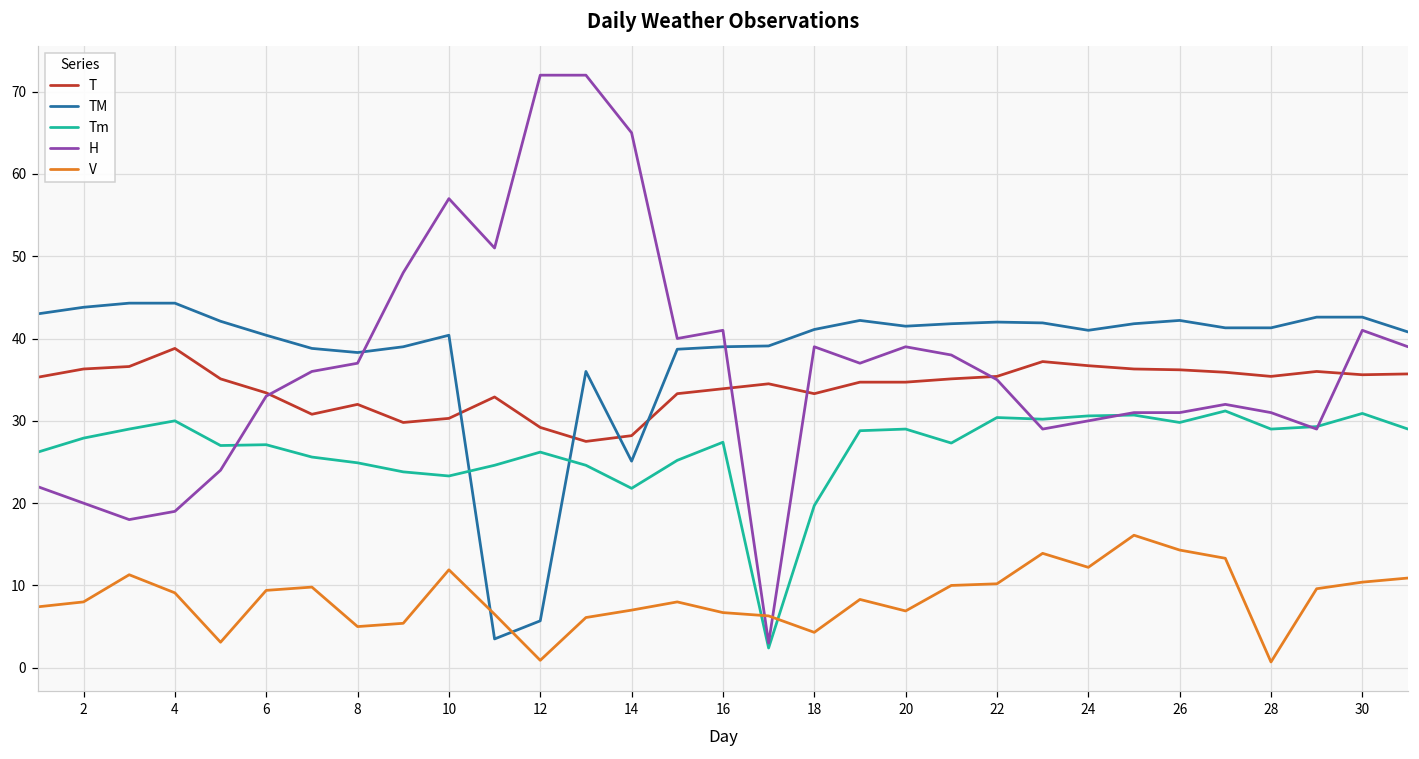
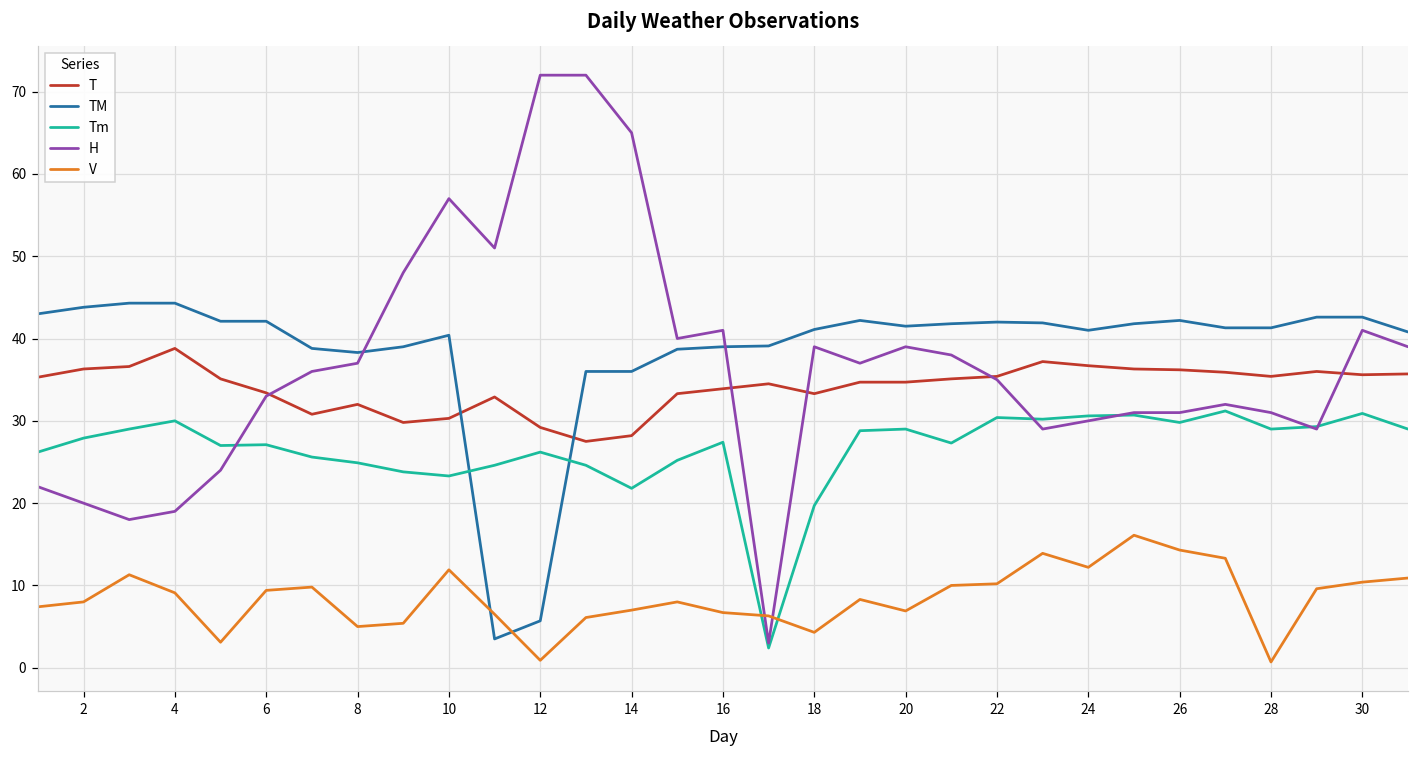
  {
    "T": {
      "2": 36,
      "4": 39,
      "6": 33,
      "8": 32,
      "10": 30,
      "12": 29,
      "14": 28,
      "16": 34,
      "18": 33,
      "20": 35,
      "22": 35,
      "24": 37,
      "26": 36,
      "28": 35,
      "30": 36
    },
    "TM": {
      "2": 44,
      "4": 44,
-     "6": 40,
+     "6": 42,
      "8": 38,
      "10": 40,
      "12": 6,
-     "14": 25,
+     "14": 36,
      "16": 39,
      "18": 41,
      "20": 42,
      "22": 42,
      "24": 41,
      "26": 42,
      "28": 41,
      "30": 43
    },
    "Tm": {
      "2": 28,
      "4": 30,
      "6": 27,
      "8": 25,
      "10": 23,
      "12": 26,
      "14": 22,
      "16": 27,
      "18": 20,
      "20": 29,
      "22": 30,
      "24": 31,
      "26": 30,
      "28": 29,
      "30": 31
    },
    "H": {
      "2": 20,
      "4": 19,
      "6": 33,
      "8": 37,
      "10": 57,
      "12": 72,
      "14": 65,
      "16": 41,
      "18": 39,
      "20": 39,
      "22": 35,
      "24": 30,
      "26": 31,
      "28": 31,
      "30": 41
    },
    "V": {
      "2": 8,
      "4": 9,
      "6": 9,
      "8": 5,
      "10": 12,
      "12": 1,
      "14": 7,
      "16": 7,
      "18": 4,
      "20": 7,
      "22": 10,
      "24": 12,
      "26": 14,
      "28": 1,
      "30": 10
    }
  }
